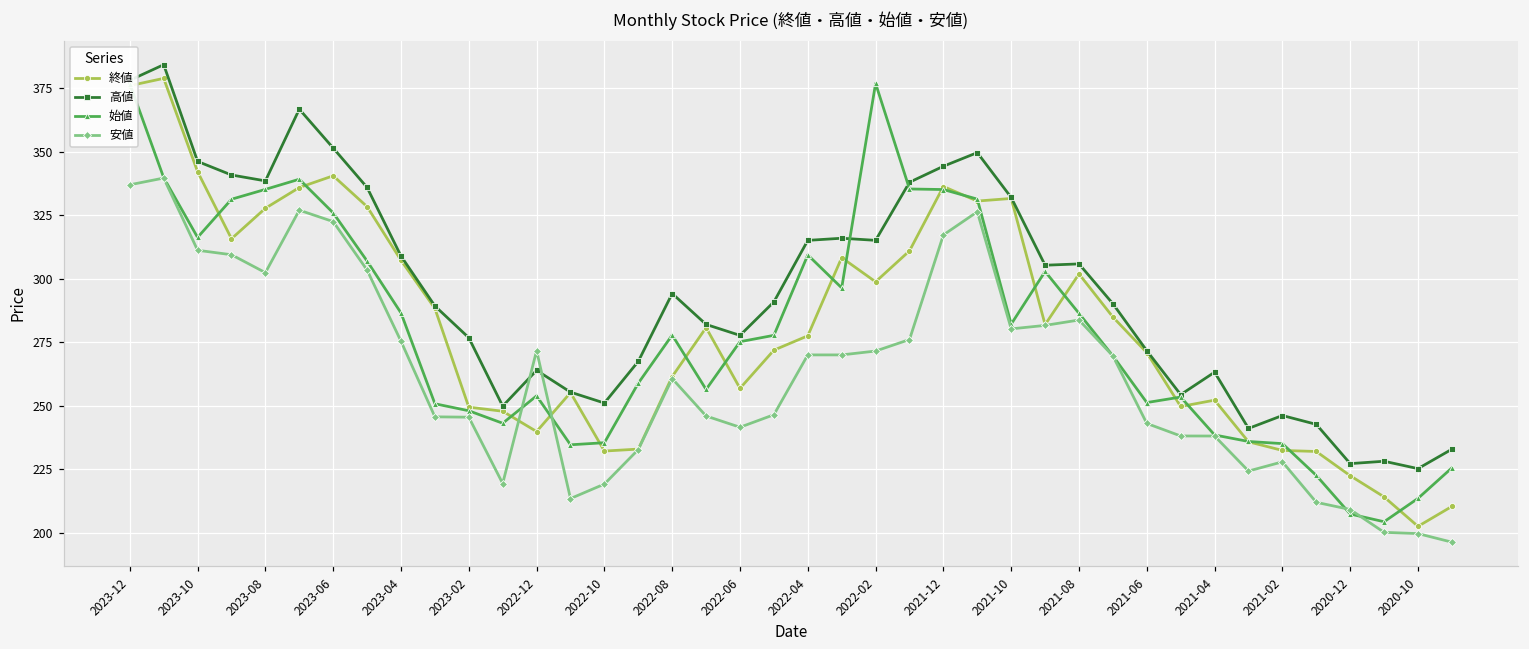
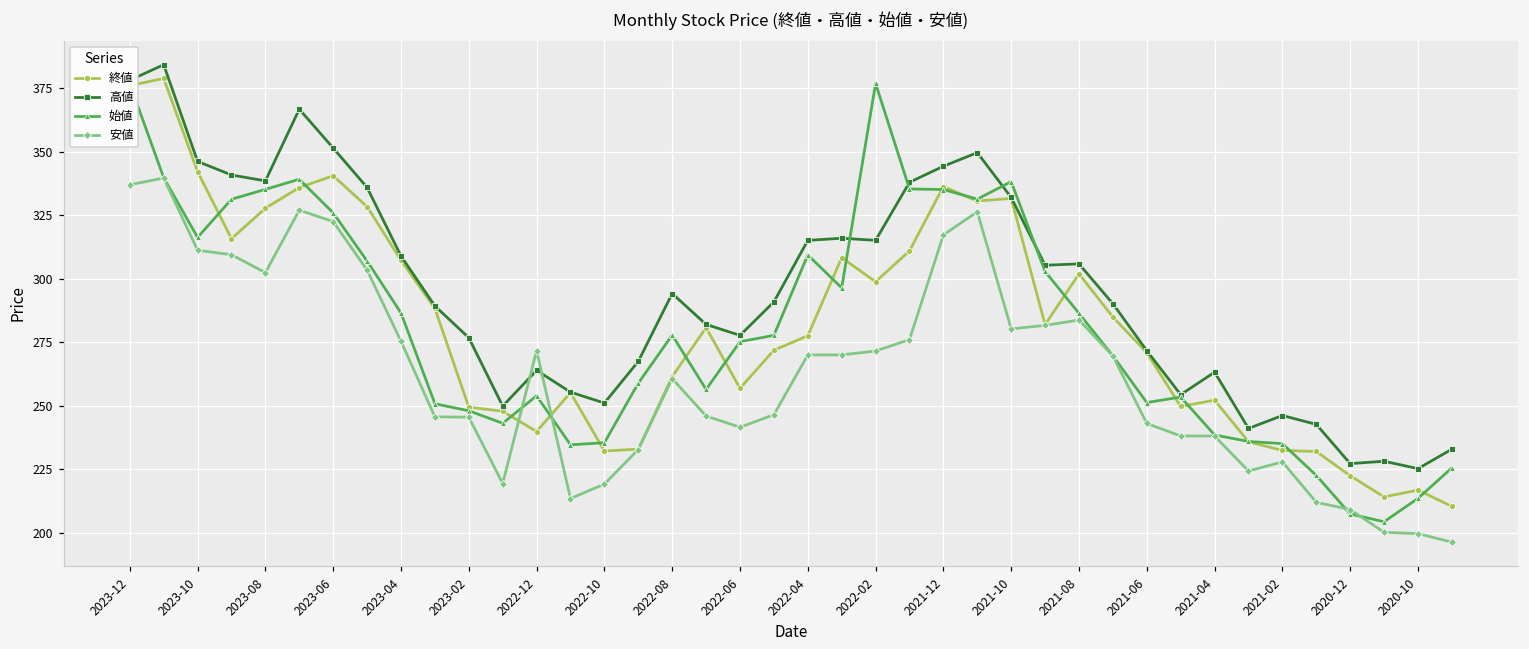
  {
    "終値": {
      "2023-10": 342,
      "2023-08": 328,
      "2023-06": 341,
      "2023-04": 307,
      "2023-02": 249,
      "2022-12": 240,
      "2022-10": 232,
      "2022-06": 257,
      "2022-04": 278,
      "2022-02": 299,
      "2021-12": 336,
      "2021-08": 302,
      "2021-04": 252,
      "2021-02": 232,
      "2020-12": 222,
-     "2020-10": 202
+     "2020-10": 217
    },
    "高値": {
      "2023-10": 346,
      "2023-08": 339,
      "2023-06": 351,
      "2023-04": 309,
      "2023-02": 277,
      "2022-12": 264,
      "2022-10": 251,
      "2022-08": 294,
      "2022-06": 278,
      "2022-04": 315,
      "2022-02": 315,
      "2021-12": 344,
      "2021-08": 306,
      "2021-04": 263,
      "2021-02": 246,
      "2020-12": 227,
      "2020-10": 225
    },
    "始値": {
      "2023-10": 316,
      "2023-08": 335,
      "2023-06": 326,
      "2023-04": 287,
      "2023-02": 248,
      "2022-12": 254,
      "2022-10": 235,
      "2022-08": 278,
      "2022-06": 275,
      "2022-04": 309,
      "2022-02": 377,
      "2021-12": 335,
-     "2021-10": 282,
+     "2021-10": 338,
      "2021-08": 286,
      "2021-06": 251,
      "2021-02": 235,
      "2020-12": 207,
      "2020-10": 213
    },
    "安値": {
      "2023-12": 337,
      "2023-10": 311,
      "2023-08": 302,
      "2023-06": 323,
      "2023-04": 275,
      "2023-02": 245,
      "2022-12": 272,
      "2022-10": 219,
      "2022-06": 242,
      "2022-04": 270,
      "2022-02": 272,
      "2021-12": 317,
      "2021-10": 280,
      "2021-08": 284,
      "2021-06": 243,
      "2021-02": 228,
      "2020-12": 209,
      "2020-10": 200
    }
  }
